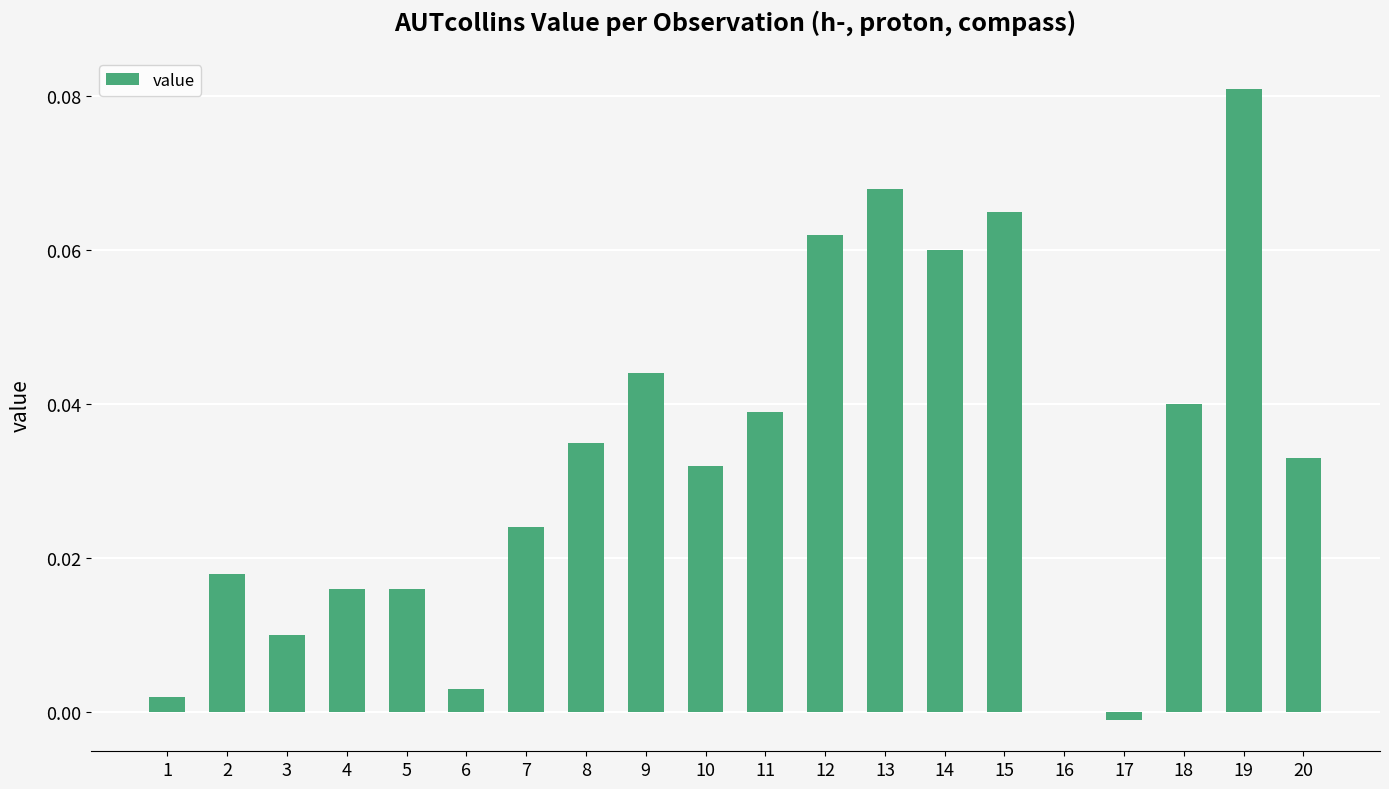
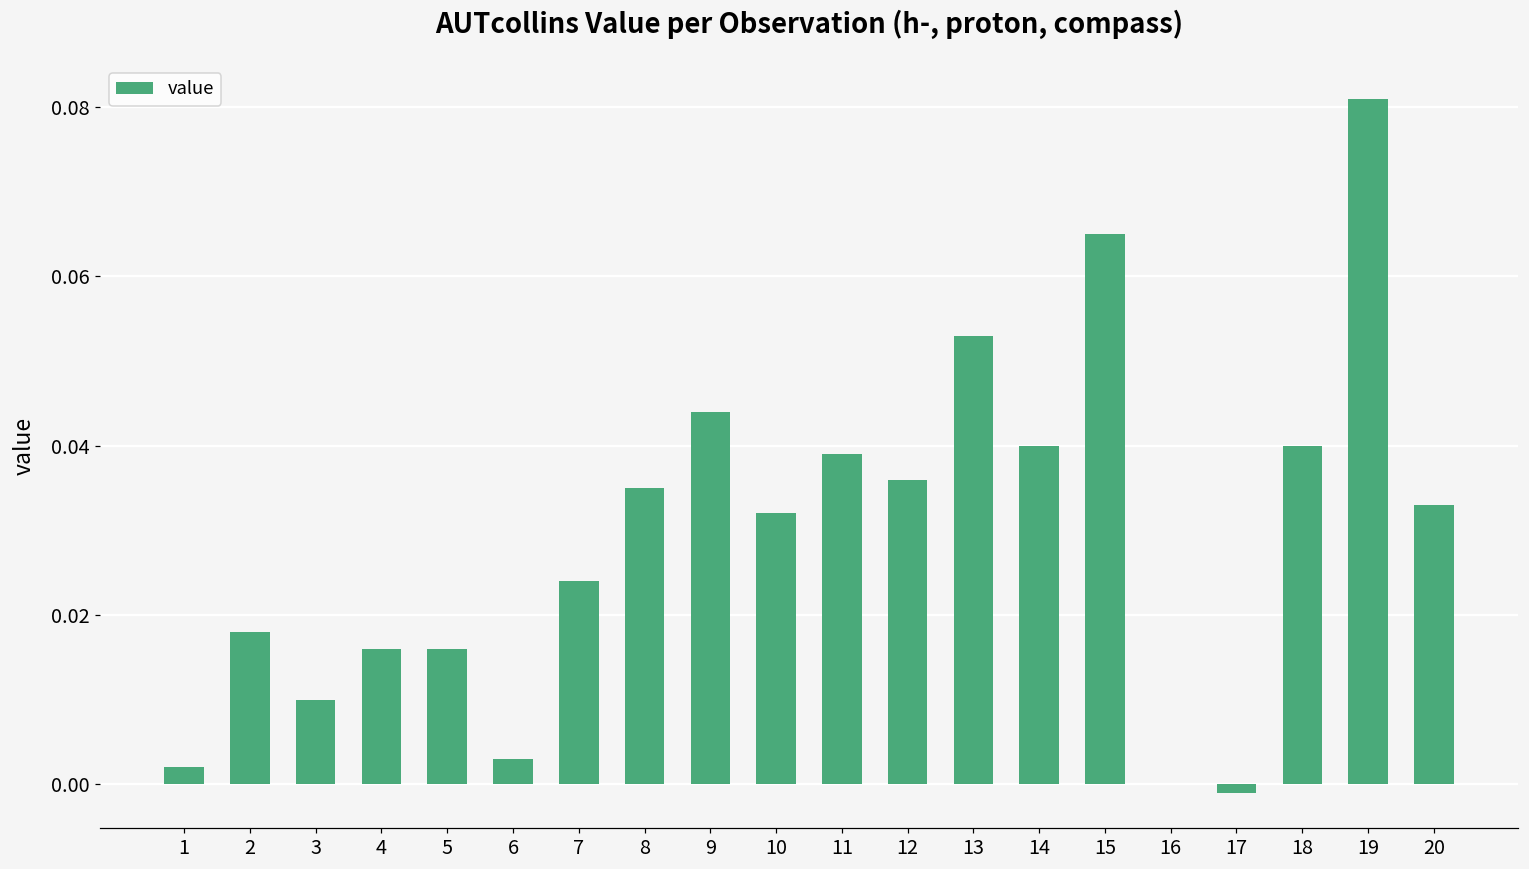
  {
    "1": 0.002,
    "2": 0.018,
    "3": 0.010,
    "4": 0.016,
    "5": 0.016,
    "6": 0.003,
    "7": 0.024,
    "8": 0.035,
    "9": 0.044,
    "10": 0.032,
    "11": 0.039,
-   "12": 0.062,
-   "13": 0.068,
-   "14": 0.06,
+   "12": 0.036,
+   "13": 0.053,
+   "14": 0.04,
    "15": 0.065,
    "16": 0.000,
    "17": -0.001,
    "18": 0.040,
    "19": 0.081,
    "20": 0.033
  }
